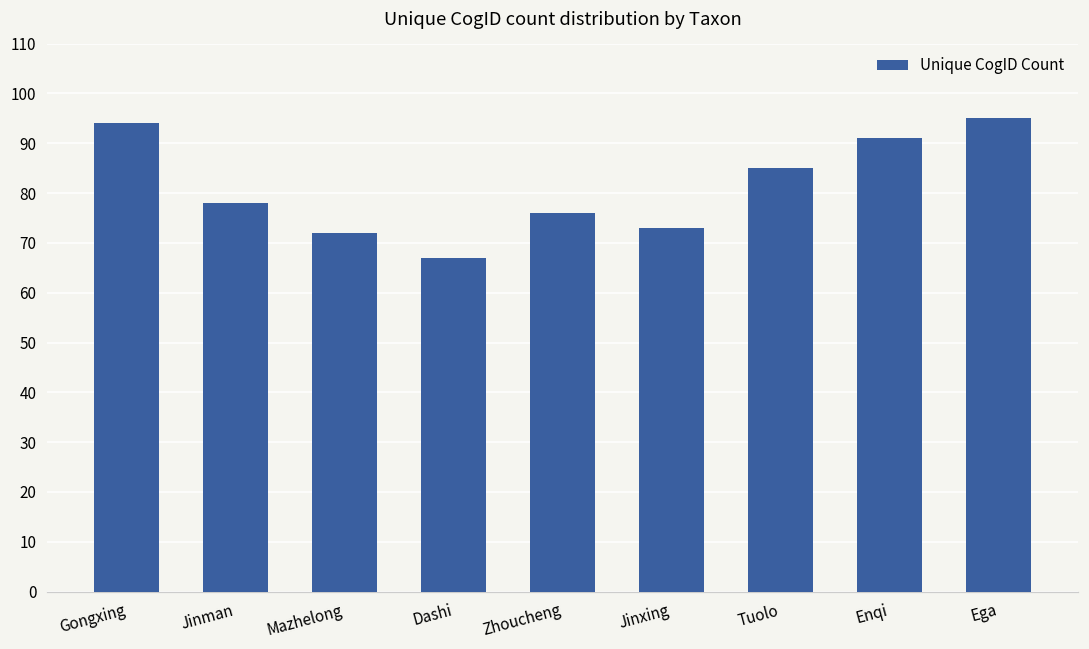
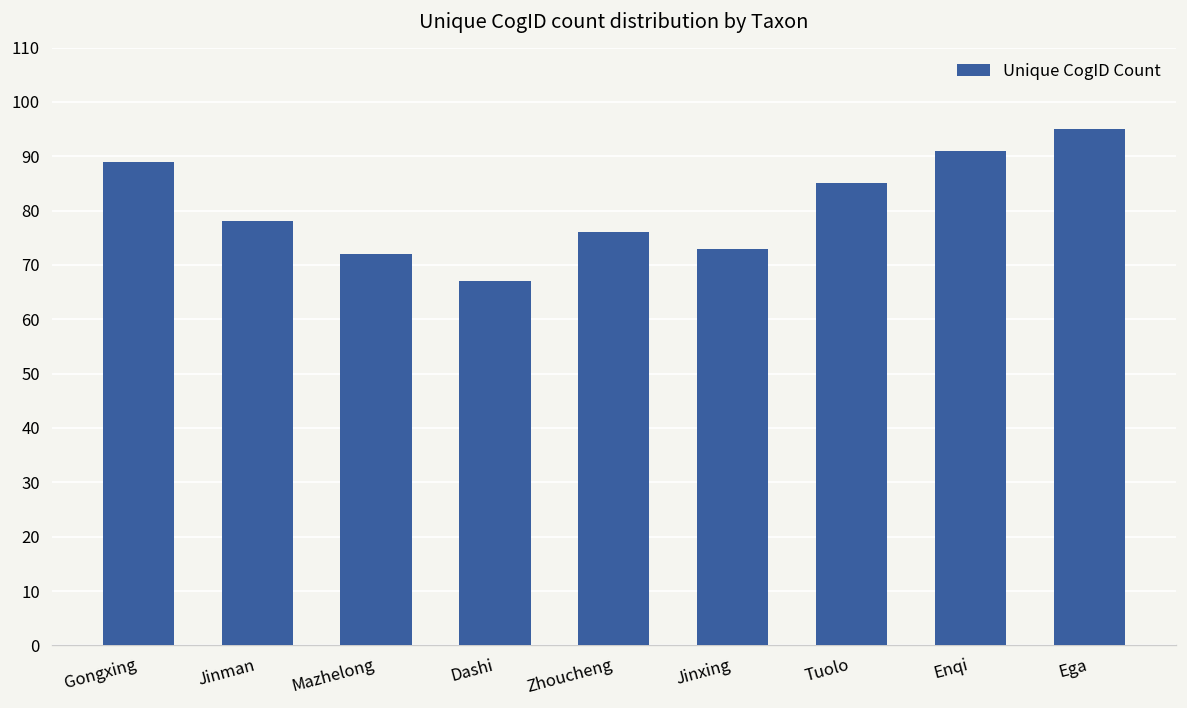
  {
-   "Gongxing": 94,
+   "Gongxing": 89,
    "Jinman": 78,
    "Mazhelong": 72,
    "Dashi": 67,
    "Zhoucheng": 76,
    "Jinxing": 73,
    "Tuolo": 85,
    "Enqi": 91,
    "Ega": 95
  }
